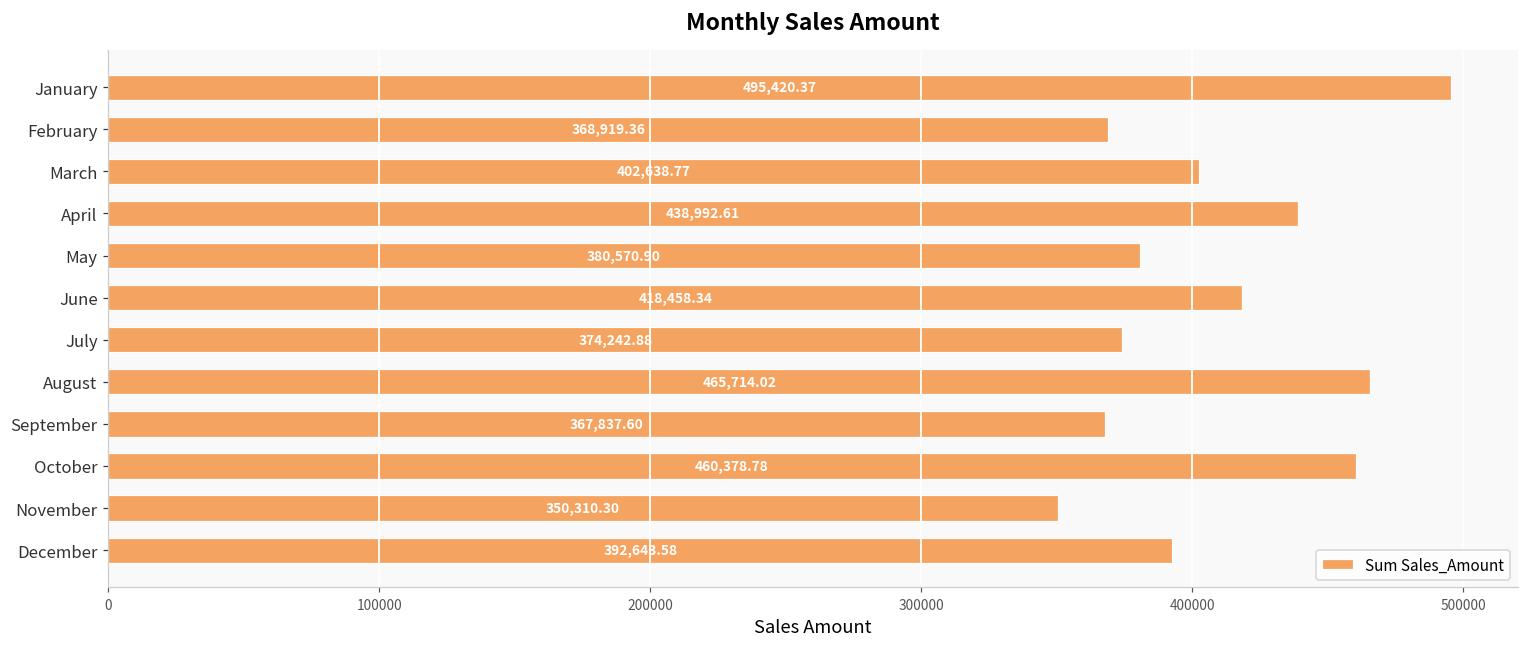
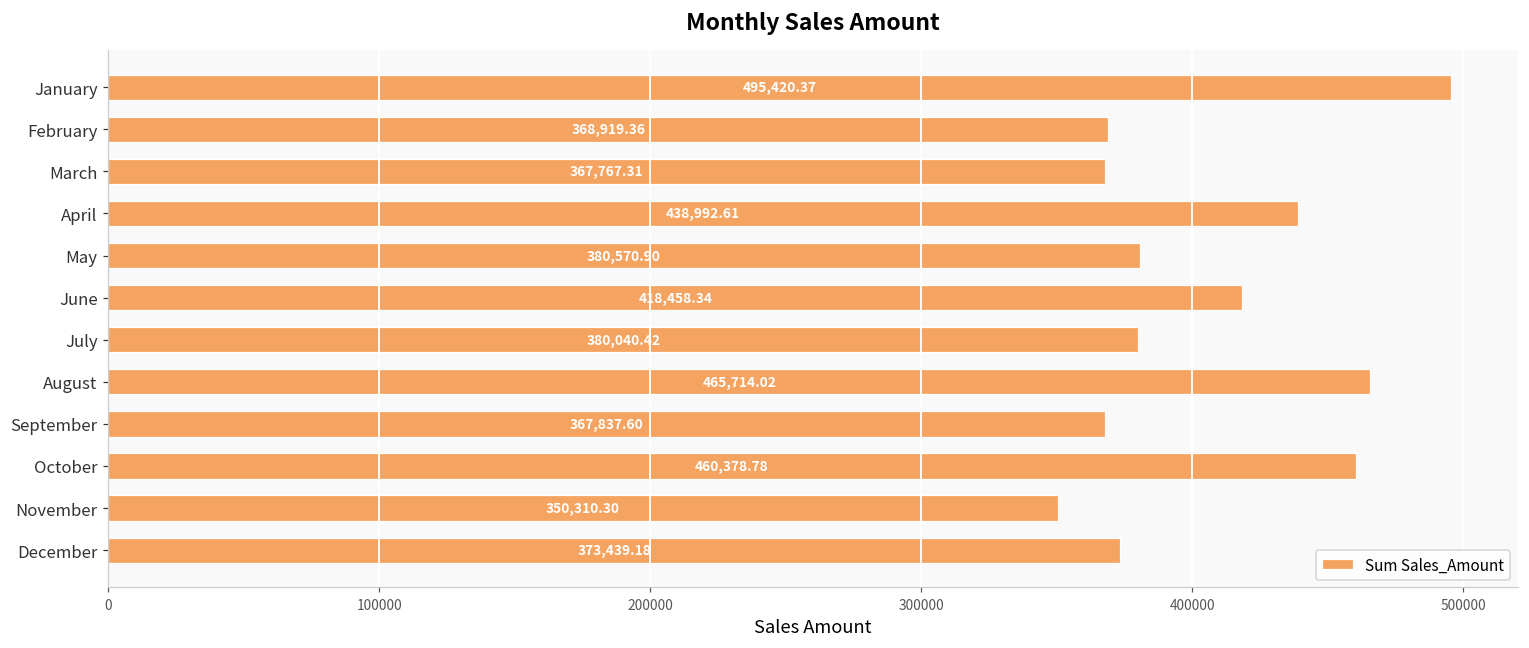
  {
    "January": "495,420.37",
    "February": "368,919.36",
-   "March": "402,638.77",
+   "March": "367,767.31",
    "April": "438,992.61",
    "May": "380,570.90",
    "June": "418,458.34",
-   "July": "374,242.88",
+   "July": "380,040.42",
    "August": "465,714.02",
    "September": "367,837.60",
    "October": "460,378.78",
    "November": "350,310.30",
-   "December": "392,643.58"
+   "December": "373,439.18"
  }
